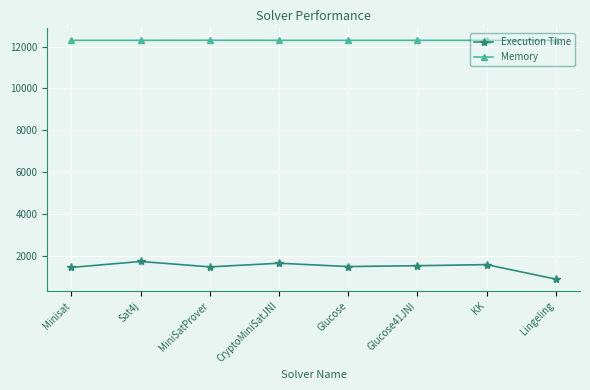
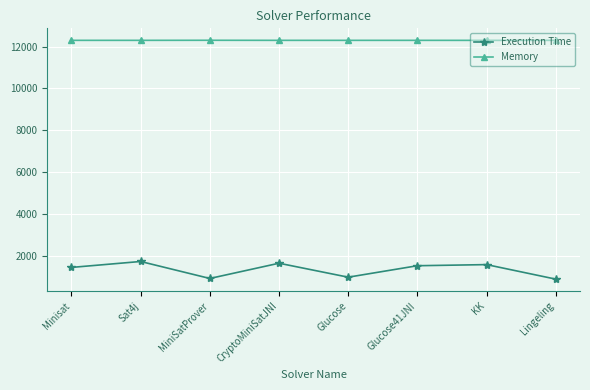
  {
    "Execution Time": {
      "Minisat": 1500,
      "Sat4j": 1700,
-     "MiniSatProver": 1500,
+     "MiniSatProver": 900,
      "CryptoMiniSatJNI": 1700,
-     "Glucose": 1500,
+     "Glucose": 1000,
      "Glucose41JNI": 1500,
      "KK": 1600,
      "Lingeling": 900
    },
    "Memory": {
      "Minisat": 12300,
      "Sat4j": 12300,
      "MiniSatProver": 12300,
      "CryptoMiniSatJNI": 12300,
      "Glucose": 12300,
      "Glucose41JNI": 12300
    }
  }
